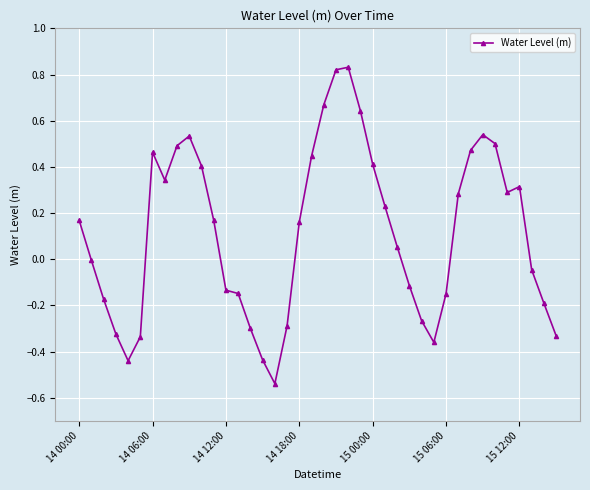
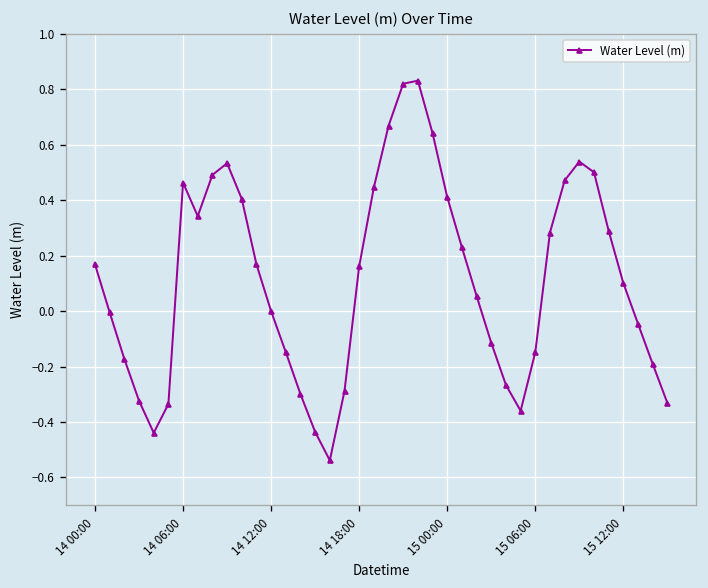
  {
    "14 00:00": 0.17,
    "14 06:00": 0.46,
-   "14 12:00": -0.13,
+   "14 12:00": 0.00,
    "14 18:00": 0.16,
    "15 00:00": 0.41,
    "15 06:00": -0.15,
-   "15 12:00": 0.31
+   "15 12:00": 0.10
  }
